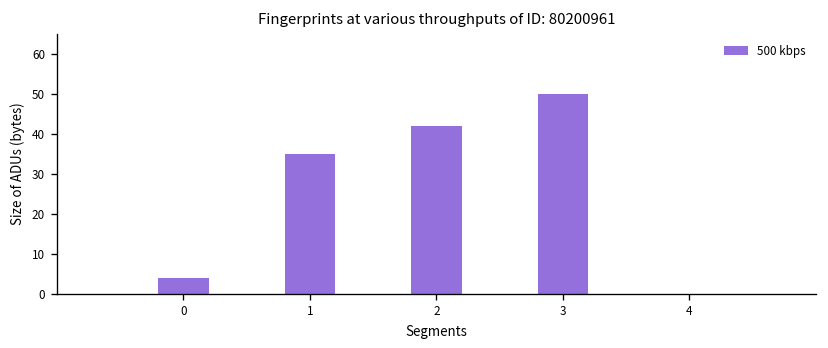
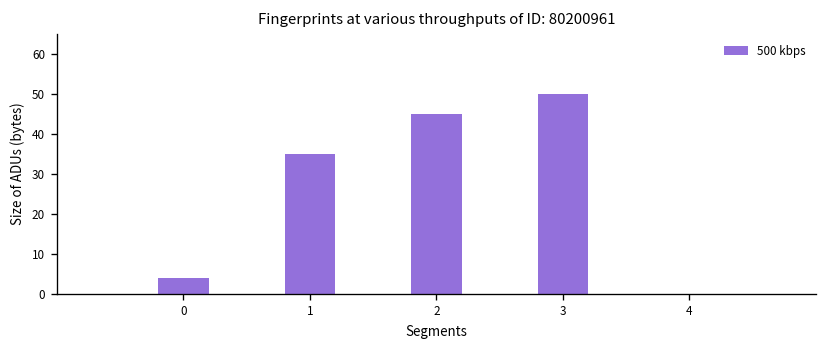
  {
    "0": 4,
    "1": 35,
-   "2": 42,
+   "2": 45,
    "3": 50
  }
